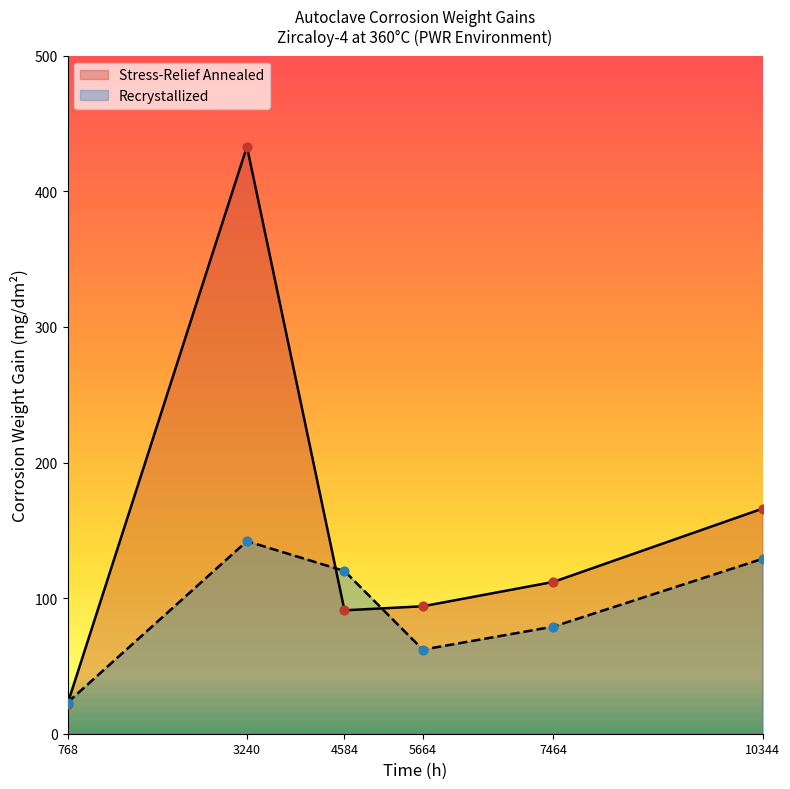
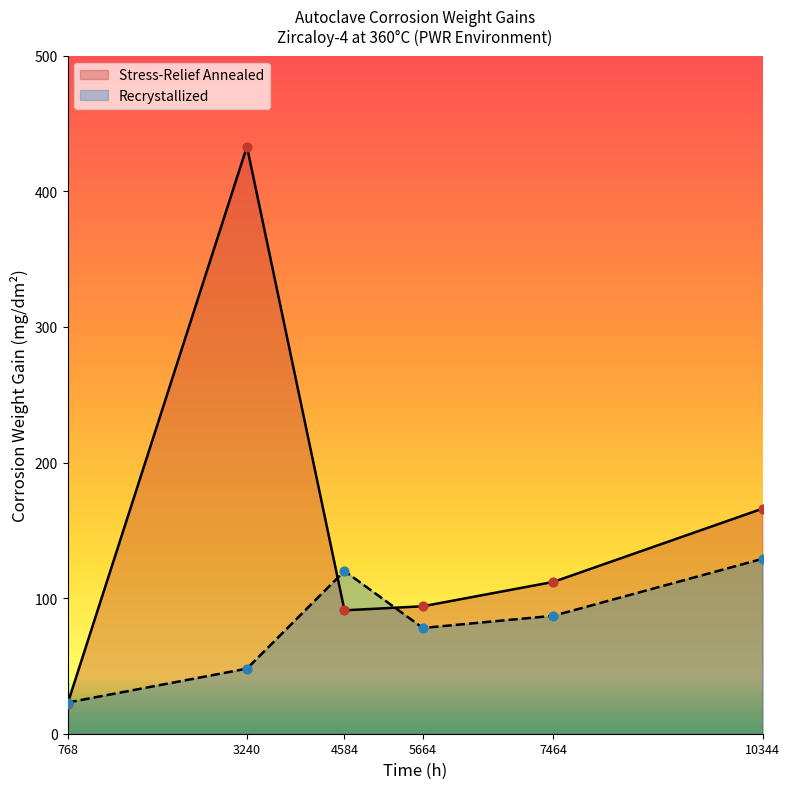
  {
    "Stress-Relief Annealed": {
      "3240": 433,
      "4584": 91,
      "5664": 94,
      "7464": 112,
      "10344": 166
    },
    "Recrystallized": {
-     "3240": 142,
+     "3240": 48,
      "4584": 120,
-     "5664": 62,
-     "7464": 79,
+     "5664": 78,
+     "7464": 87,
      "10344": 129
    }
  }
